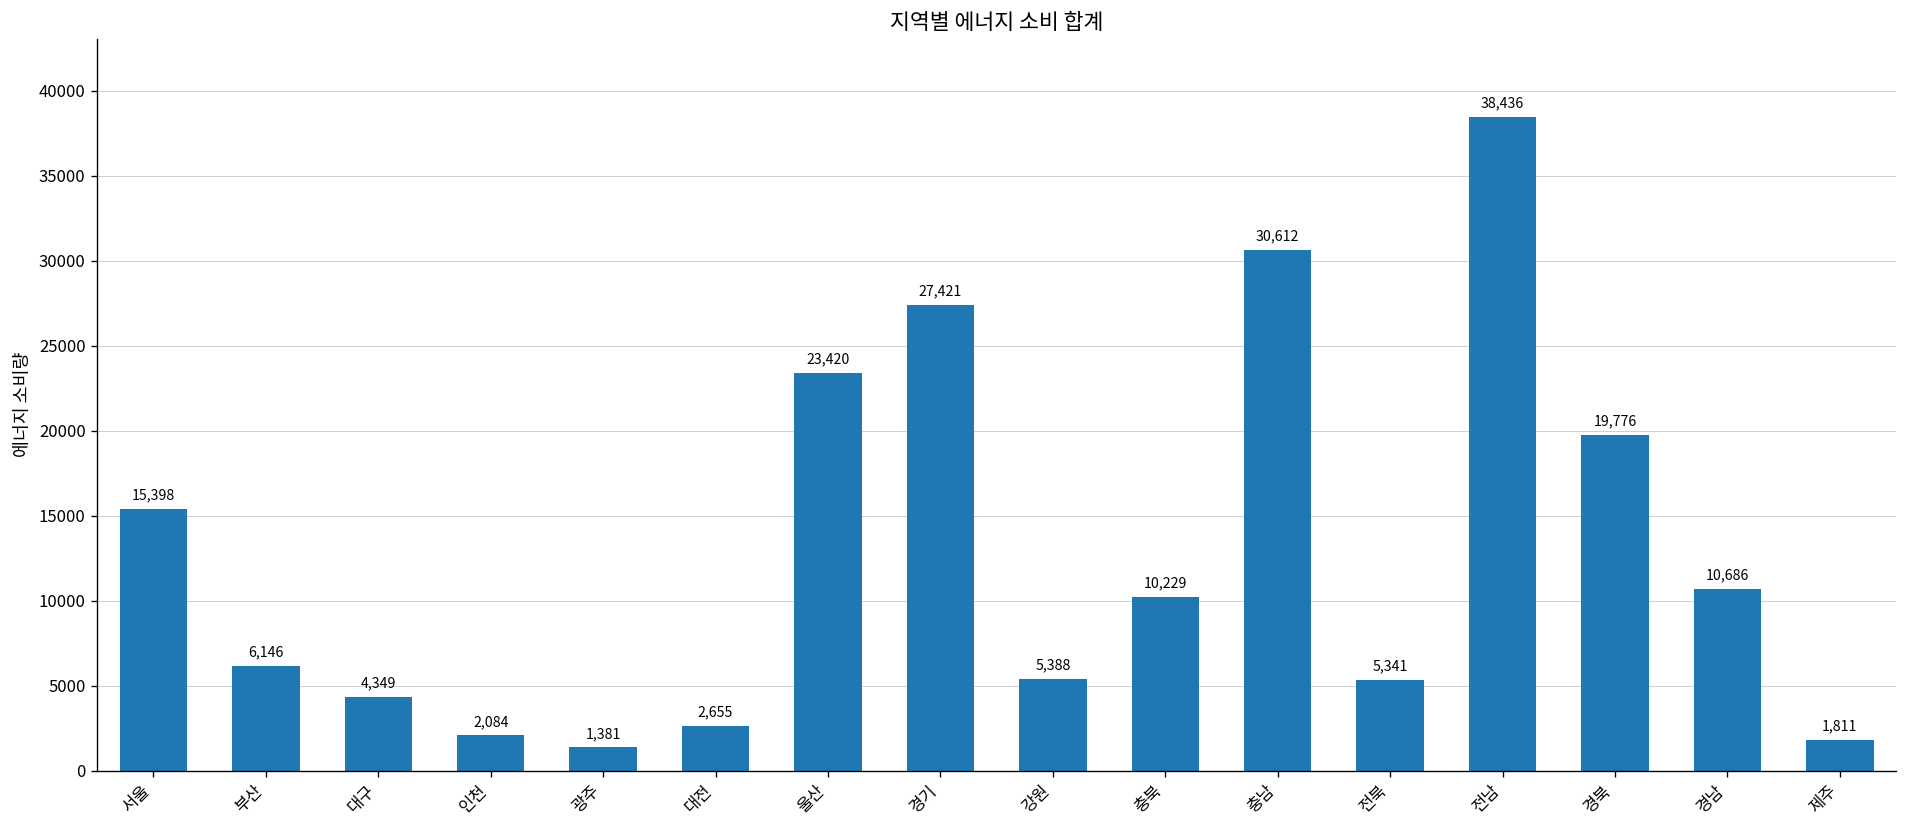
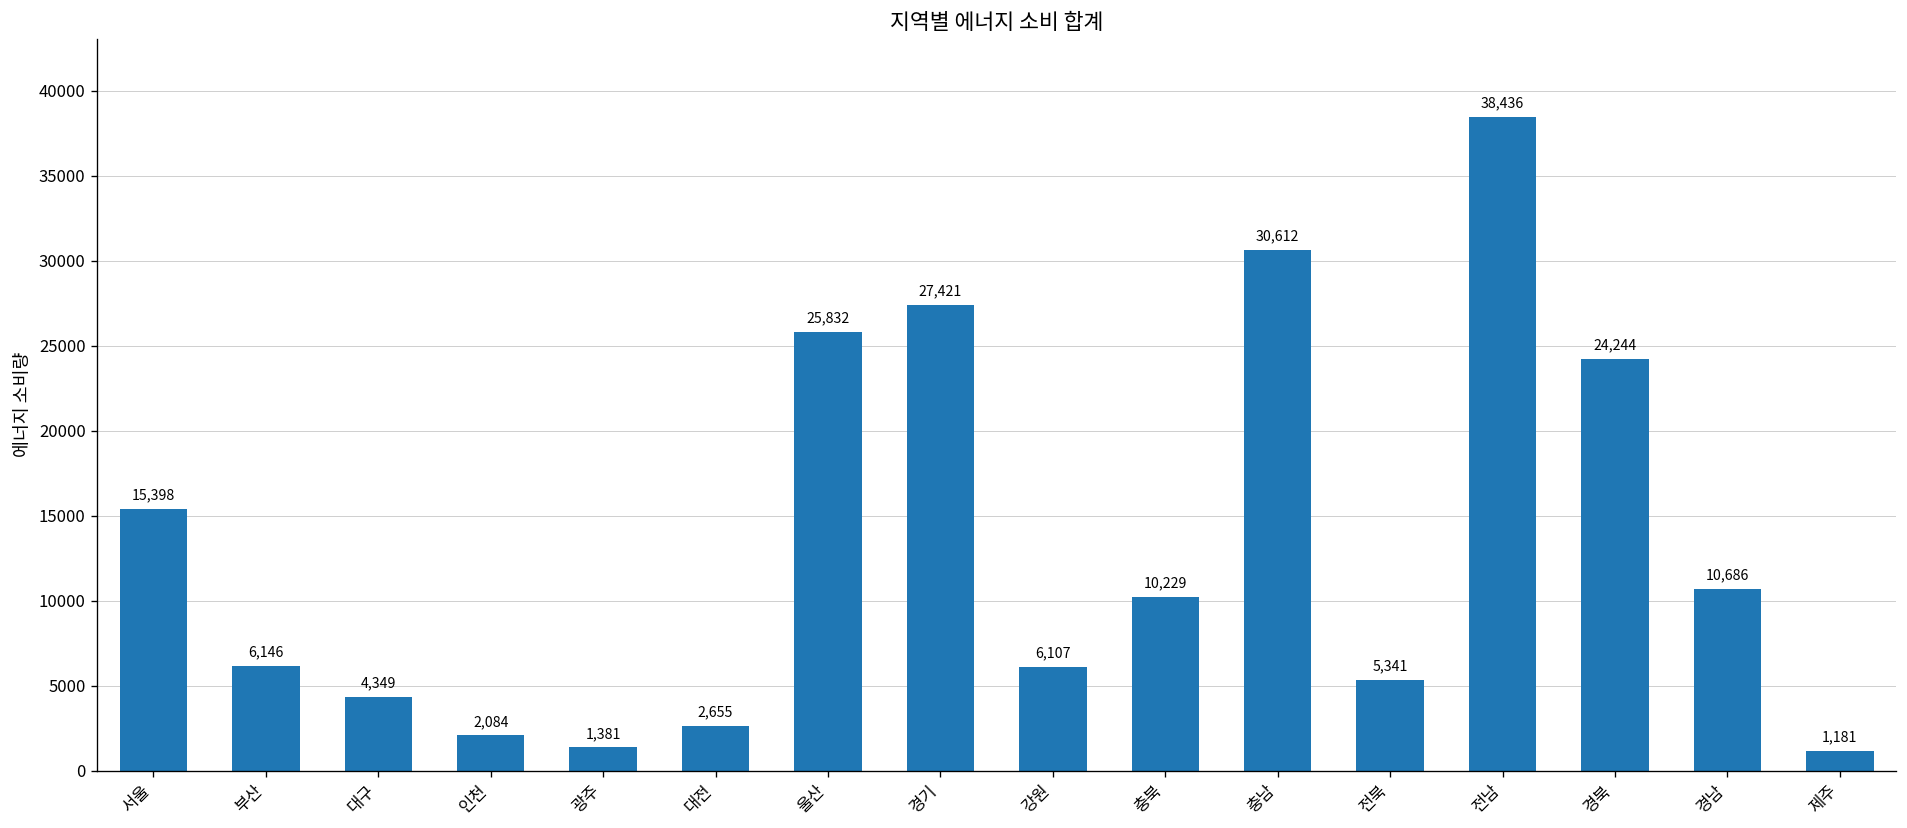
  {
    "서울": "15,398",
    "부산": "6,146",
    "대구": "4,349",
    "인천": "2,084",
    "광주": "1,381",
    "대전": "2,655",
-   "울산": "23,420",
+   "울산": "25,832",
    "경기": "27,421",
-   "강원": "5,388",
+   "강원": "6,107",
    "충북": "10,229",
    "충남": "30,612",
    "전북": "5,341",
    "전남": "38,436",
-   "경북": "19,776",
+   "경북": "24,244",
    "경남": "10,686",
-   "제주": "1,811"
+   "제주": "1,181"
  }
